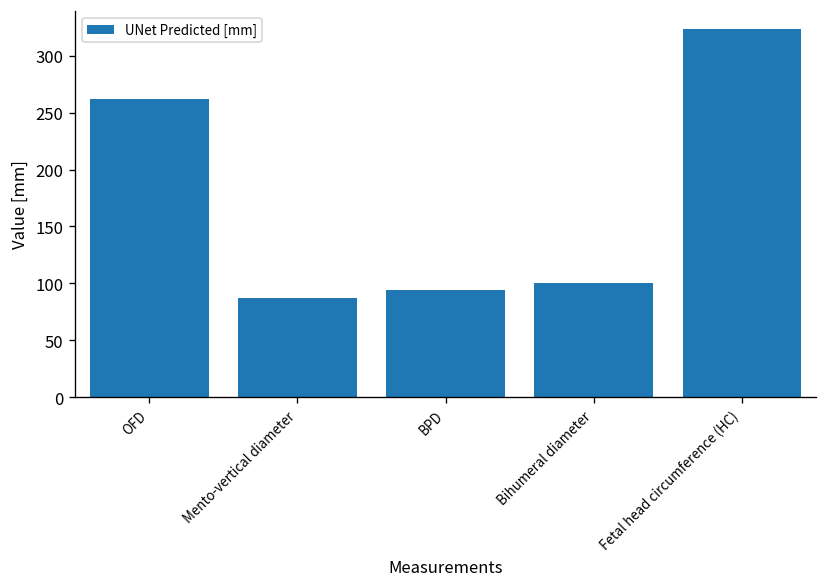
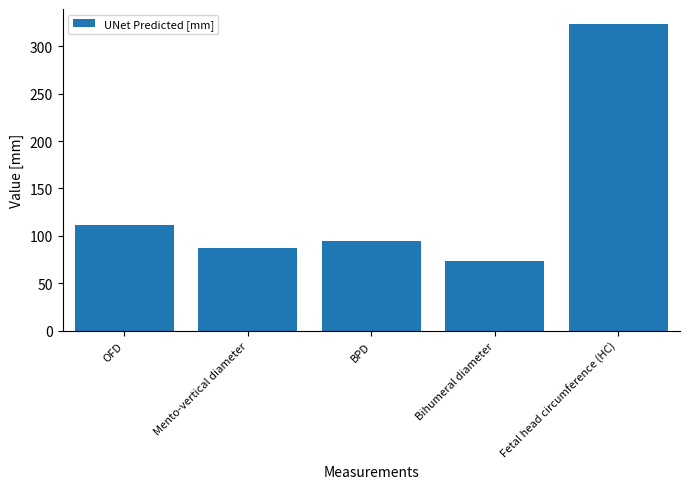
  {
-   "OFD": 260,
+   "OFD": 110,
    "Mento-vertical diameter": 90,
    "BPD": 90,
-   "Bihumeral diameter": 100,
+   "Bihumeral diameter": 70,
    "Fetal head circumference (HC)": 320
  }
